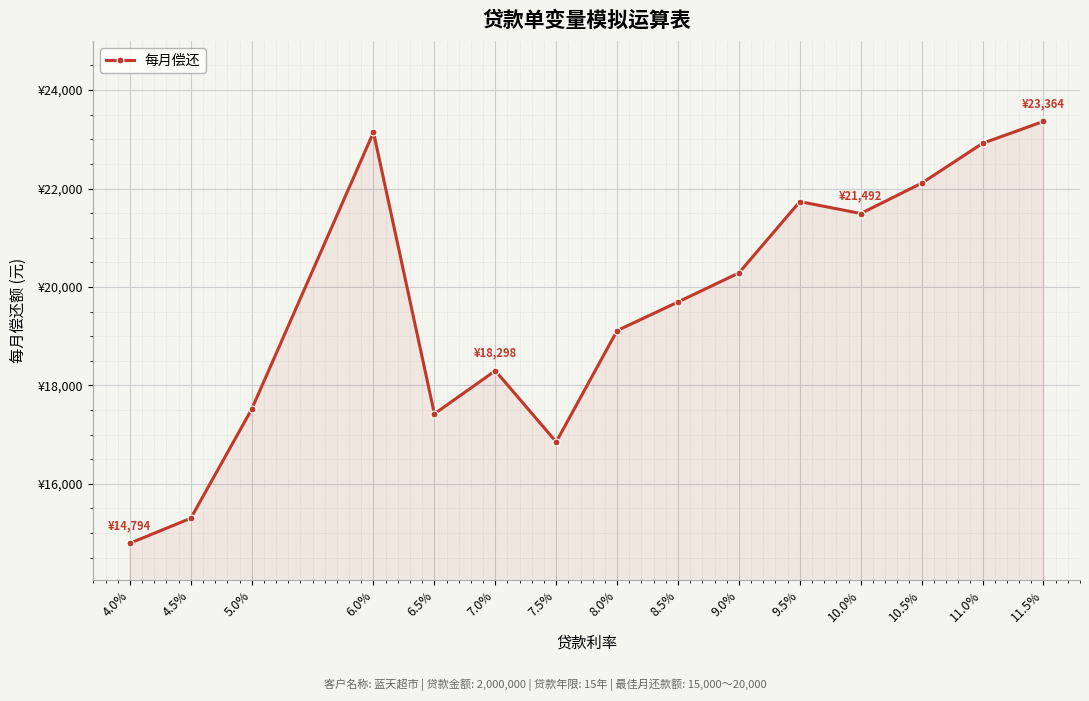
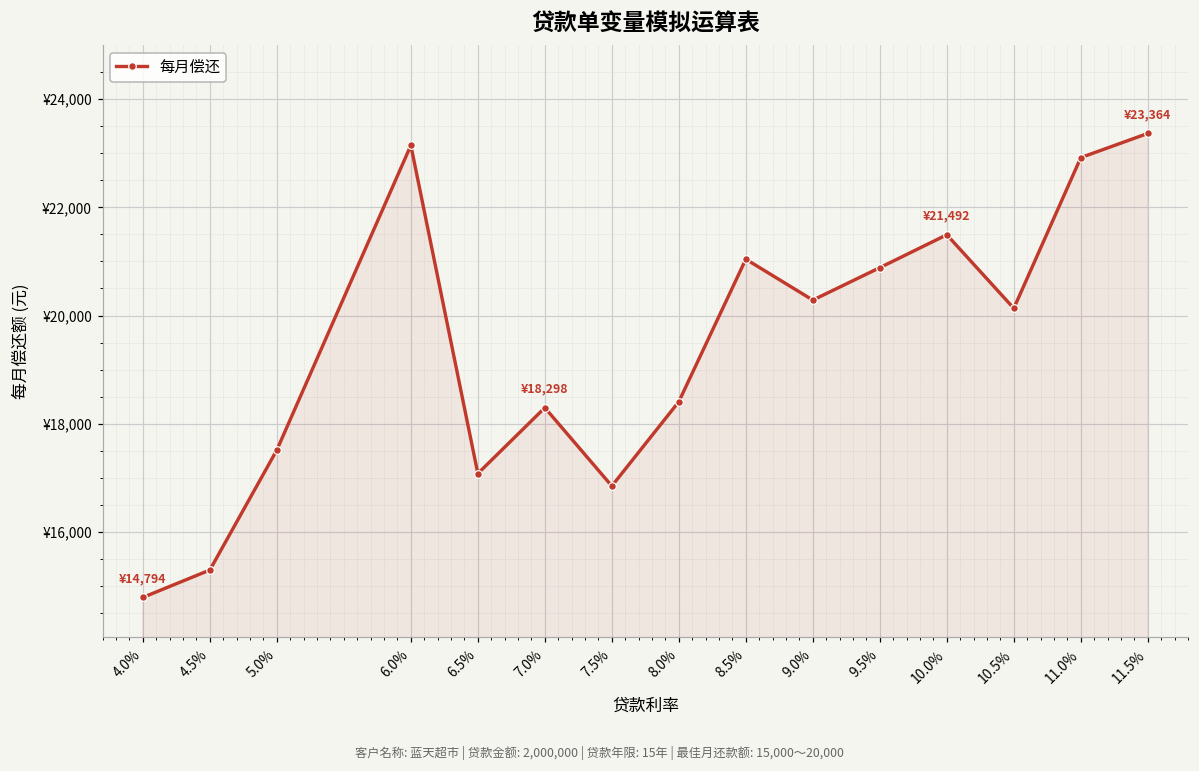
  {
    "4.5%": "¥15,300",
    "5.0%": "¥17,500",
    "6.0%": "¥23,100",
-   "6.5%": "¥17,400",
+   "6.5%": "¥17,100",
    "7.5%": "¥16,900",
-   "8.0%": "¥19,100",
-   "8.5%": "¥19,700",
+   "8.0%": "¥18,400",
+   "8.5%": "¥21,000",
    "9.0%": "¥20,300",
-   "9.5%": "¥21,700",
-   "10.5%": "¥22,100",
+   "9.5%": "¥20,900",
+   "10.5%": "¥20,100",
    "11.0%": "¥22,900"
  }
